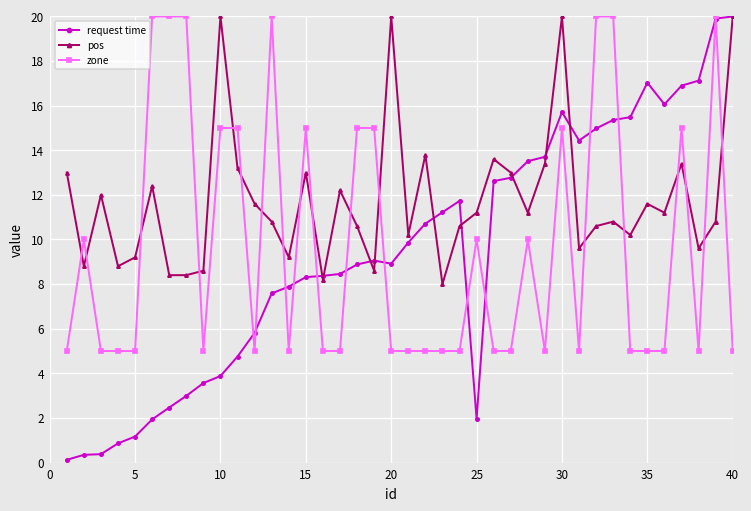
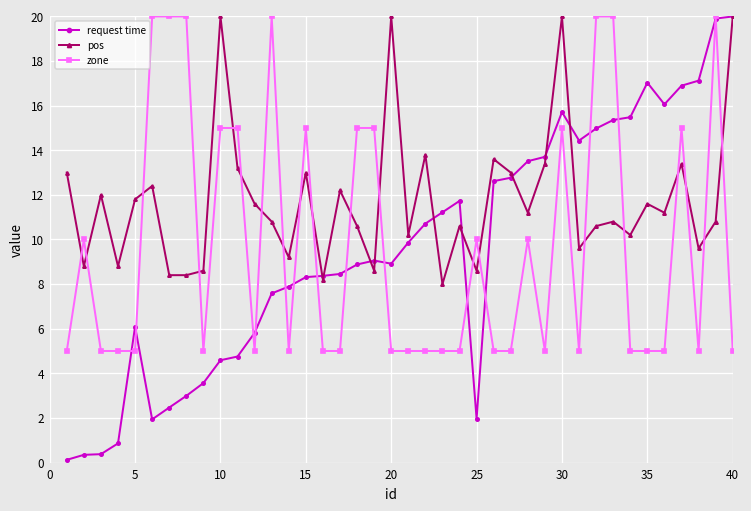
  {
    "request time": {
-     "5": 1.2,
-     "10": 3.9,
+     "5": 6.1,
+     "10": 4.6,
      "15": 8.3,
      "20": 8.9,
      "25": 2.0,
      "30": 15.7,
      "35": 17.0
    },
    "pos": {
-     "5": 9.2,
+     "5": 11.8,
      "10": 20.0,
      "15": 13.0,
      "20": 20.0,
-     "25": 11.2,
+     "25": 8.6,
      "30": 20.0,
      "35": 11.6
    },
    "zone": {
      "5": 5.0,
      "10": 15.0,
      "15": 15.0,
      "20": 5.0,
      "25": 10.0,
      "30": 15.0,
      "35": 5.0,
      "40": 5.0
    }
  }
